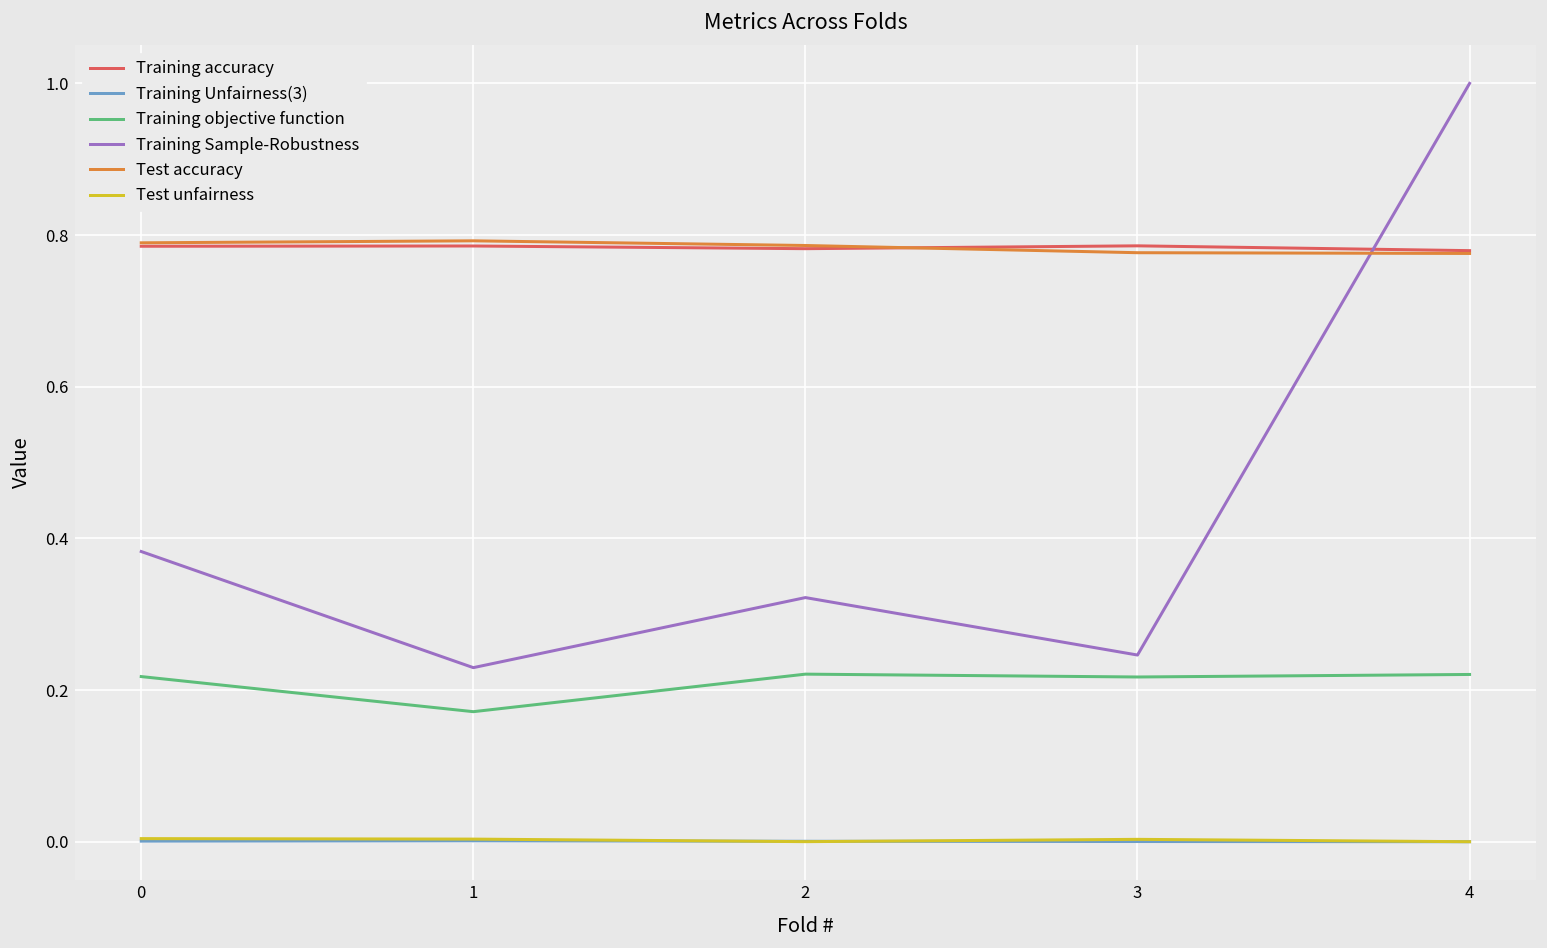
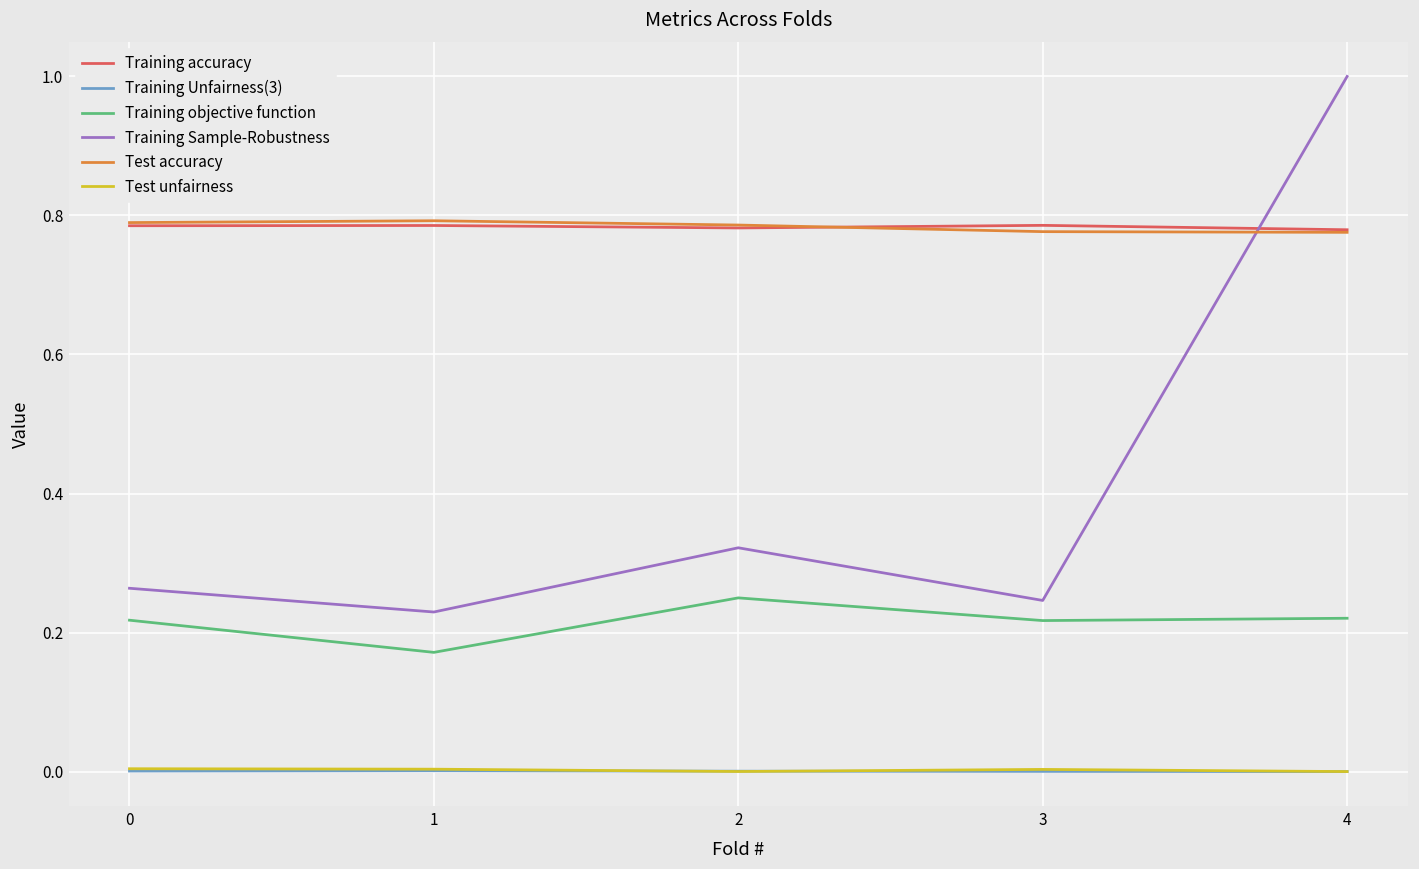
  {
    "Training objective function": {
      "0": 0.22,
      "1": 0.17,
-     "2": 0.22,
+     "2": 0.25,
      "3": 0.22,
      "4": 0.22
    },
    "Training Sample-Robustness": {
-     "0": 0.38,
+     "0": 0.26,
      "1": 0.23,
      "2": 0.32,
      "3": 0.25,
      "4": 1.00
    }
  }
